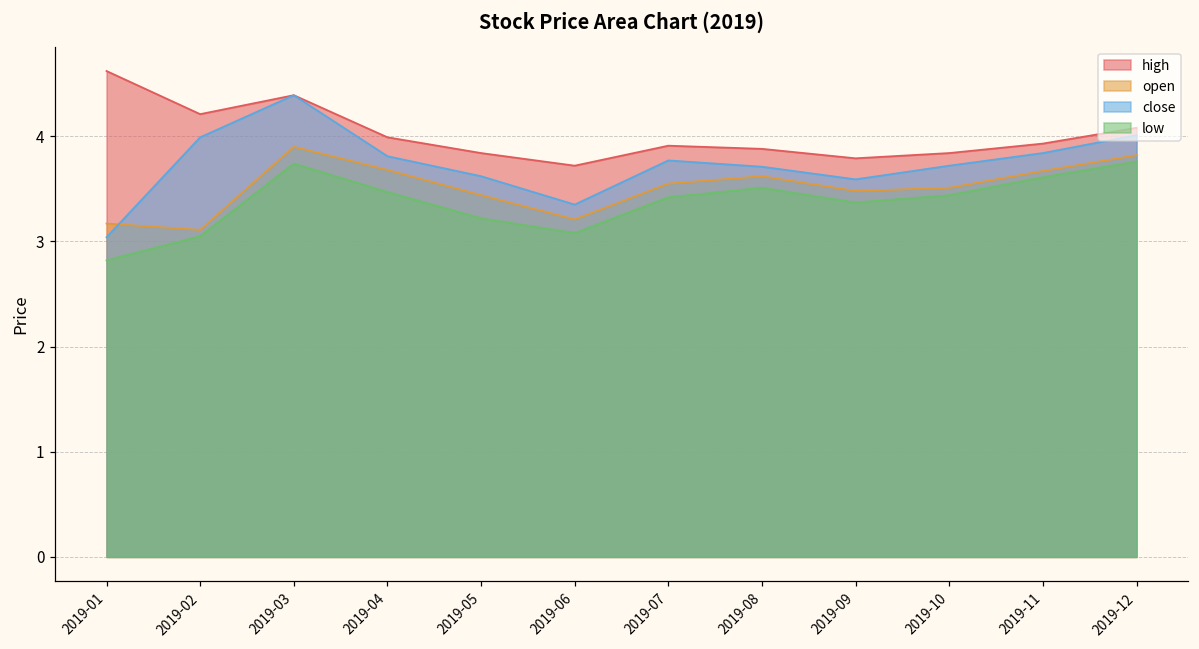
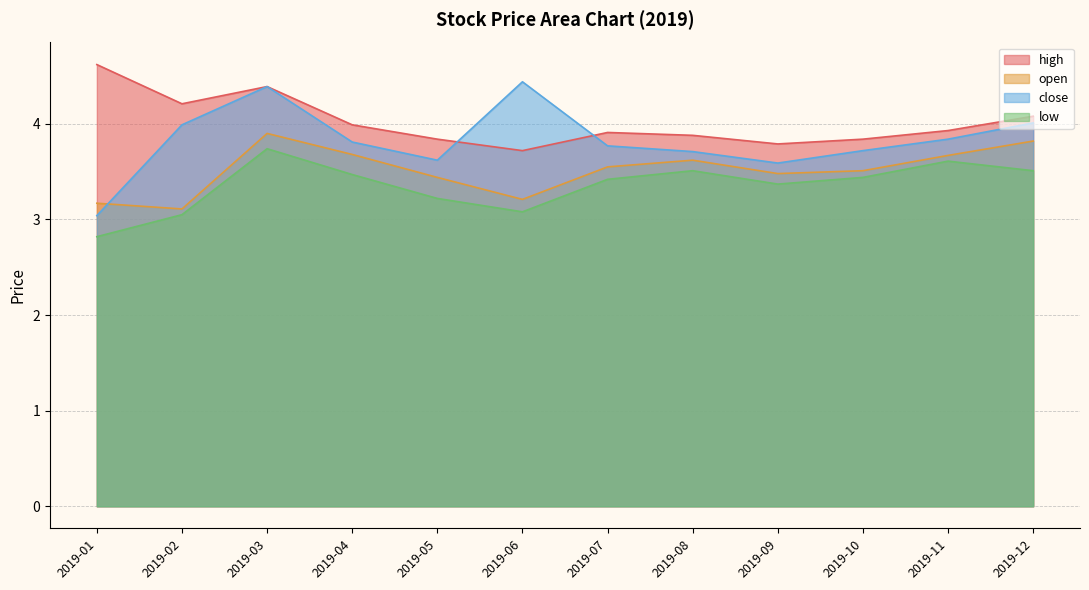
  {
    "close": {
      "2019-01": 3.0,
      "2019-02": 4.0,
      "2019-04": 3.8,
      "2019-05": 3.6,
-     "2019-06": 3.4,
+     "2019-06": 4.4,
      "2019-07": 3.8,
      "2019-08": 3.7,
      "2019-09": 3.6,
      "2019-10": 3.7,
      "2019-11": 3.8
    },
    "low": {
      "2019-01": 2.8,
      "2019-02": 3.1,
      "2019-03": 3.7,
      "2019-04": 3.5,
      "2019-05": 3.2,
      "2019-06": 3.1,
      "2019-07": 3.4,
      "2019-08": 3.5,
      "2019-09": 3.4,
      "2019-10": 3.4,
      "2019-11": 3.6,
-     "2019-12": 3.8
+     "2019-12": 3.5
    }
  }
